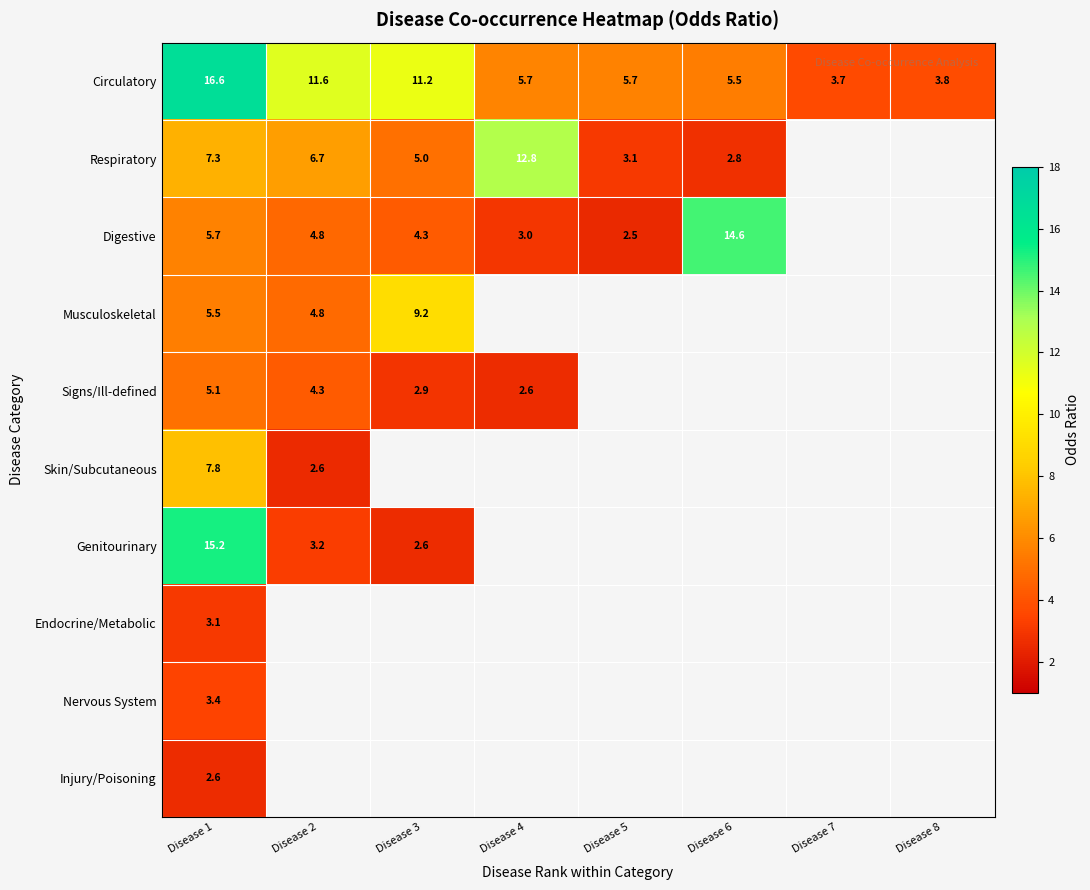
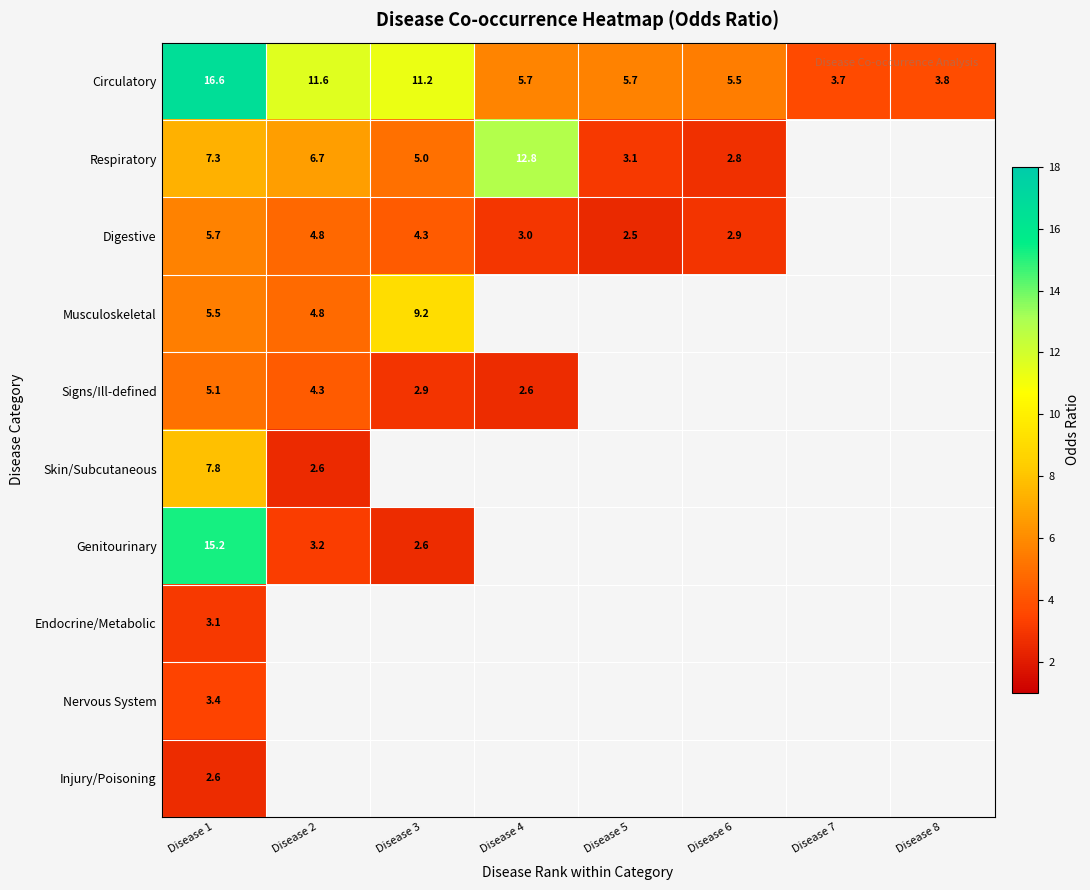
  {
    "Circulatory": {
      "Disease 1": 16.6,
      "Disease 2": 11.6,
      "Disease 3": 11.2,
      "Disease 4": 5.7,
      "Disease 5": 5.7,
      "Disease 6": 5.5,
      "Disease 7": 3.7
    },
    "Respiratory": {
      "Disease 1": 7.3,
      "Disease 2": 6.7,
      "Disease 3": 5.0,
      "Disease 4": 12.8,
      "Disease 5": 3.1,
      "Disease 6": 2.8
    },
    "Digestive": {
      "Disease 1": 5.7,
      "Disease 2": 4.8,
      "Disease 3": 4.3,
      "Disease 4": 3.0,
      "Disease 5": 2.5,
-     "Disease 6": 14.6
+     "Disease 6": 2.9
    },
    "Musculoskeletal": {
      "Disease 1": 5.5,
      "Disease 2": 4.8,
      "Disease 3": 9.2
    },
    "Signs/Ill-defined": {
      "Disease 1": 5.1,
      "Disease 2": 4.3,
      "Disease 3": 2.9,
      "Disease 4": 2.6
    },
    "Skin/Subcutaneous": {
      "Disease 1": 7.8,
      "Disease 2": 2.6
    },
    "Genitourinary": {
      "Disease 1": 15.2,
      "Disease 2": 3.2,
      "Disease 3": 2.6
    },
    "Endocrine/Metabolic": {
      "Disease 1": 3.1
    },
    "Nervous System": {
      "Disease 1": 3.4
    },
    "Injury/Poisoning": {
      "Disease 1": 2.6
    }
  }
